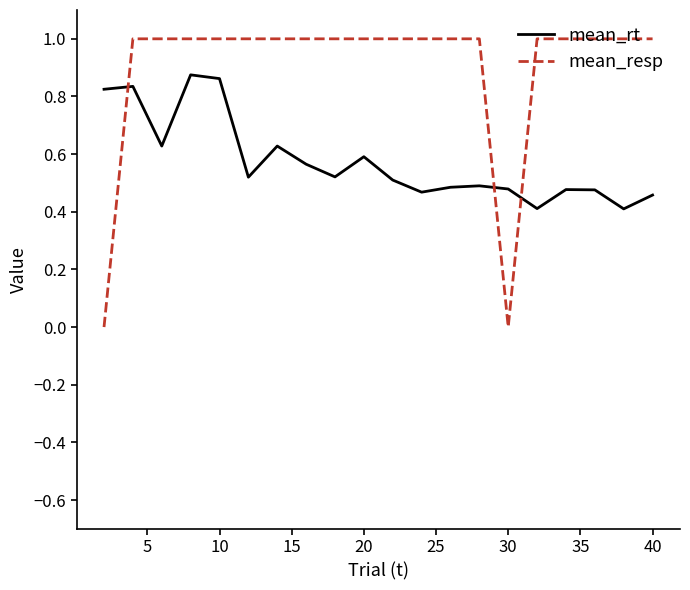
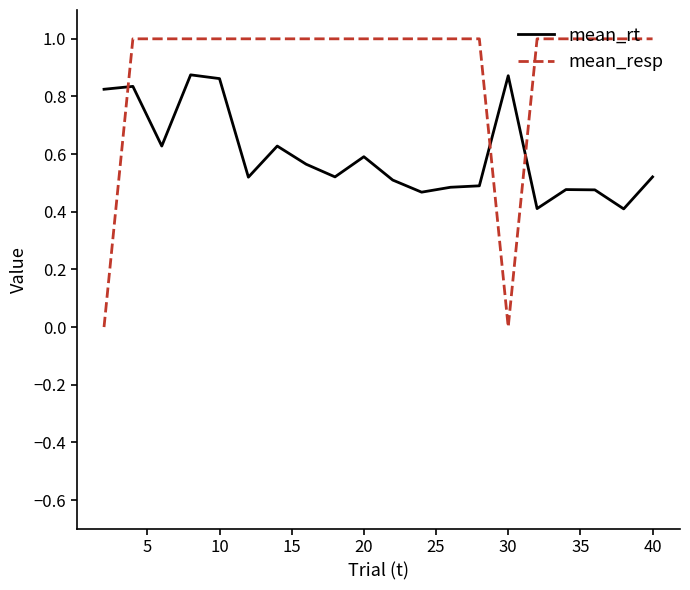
  {
    "mean_rt": {
      "10": 0.86,
      "20": 0.59,
-     "30": 0.48,
-     "40": 0.46
+     "30": 0.87,
+     "40": 0.52
    },
    "mean_resp": {
      "10": 1.00,
      "20": 1.00,
      "30": 0.00,
      "40": 1.00
    }
  }
